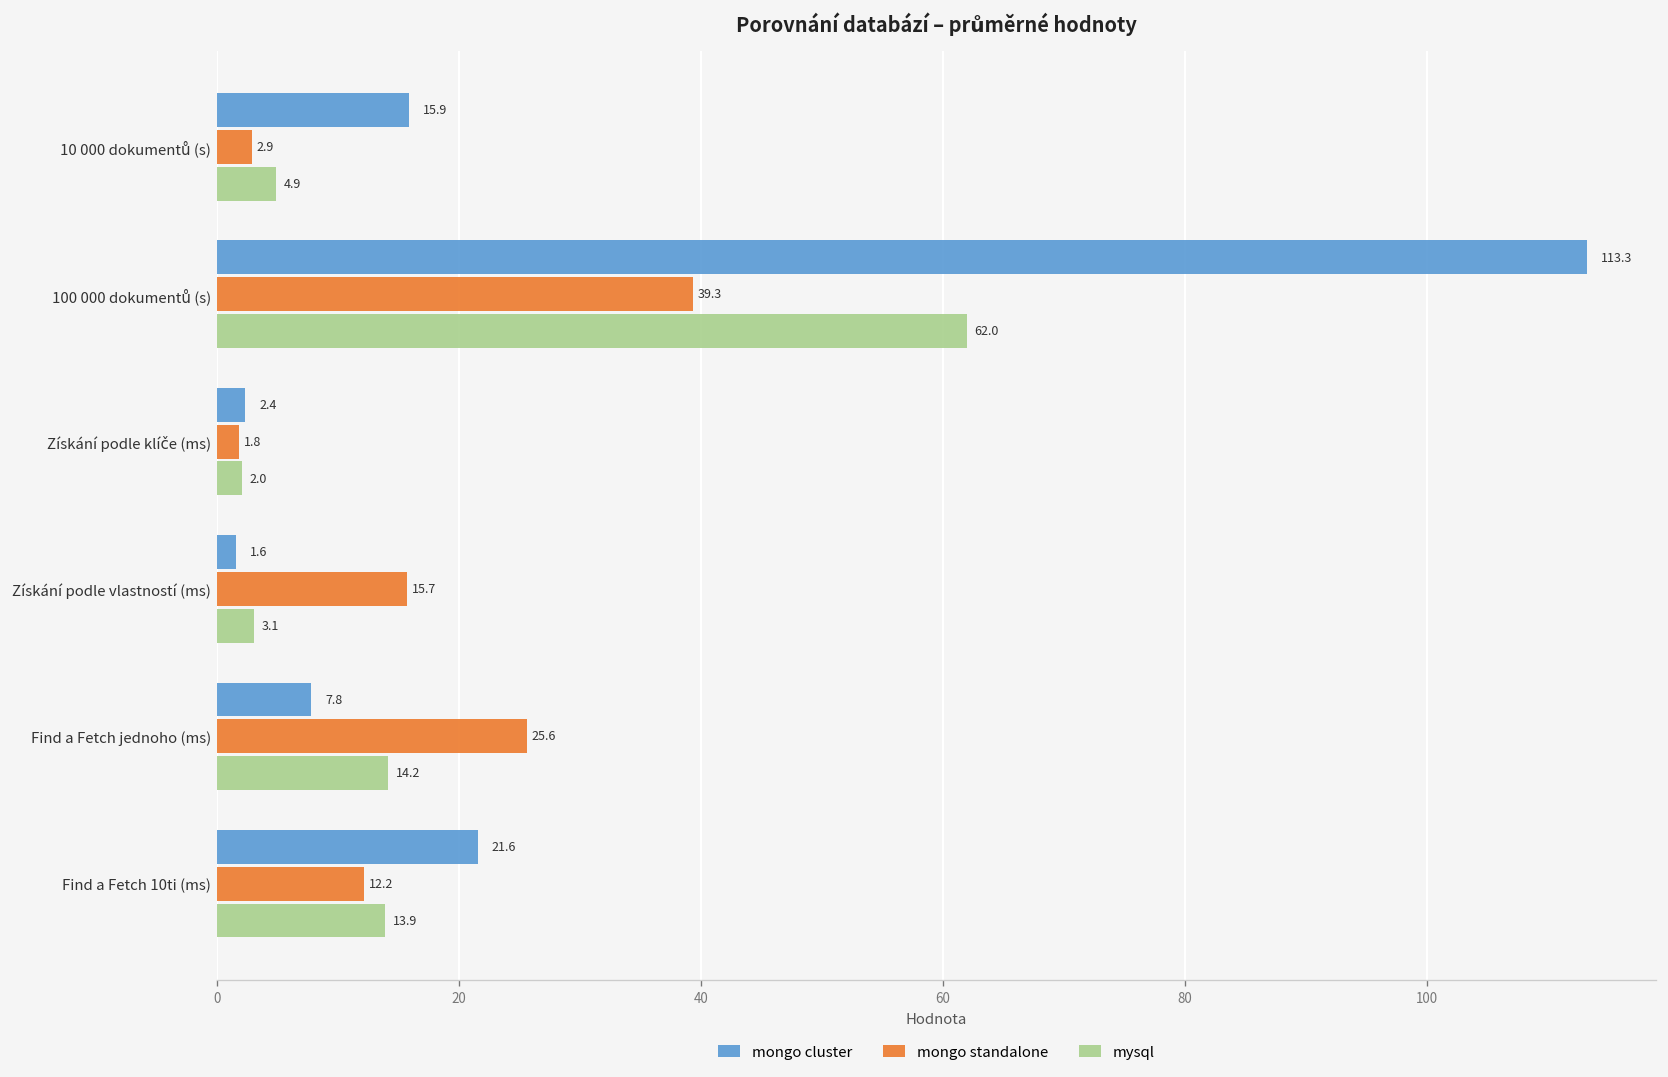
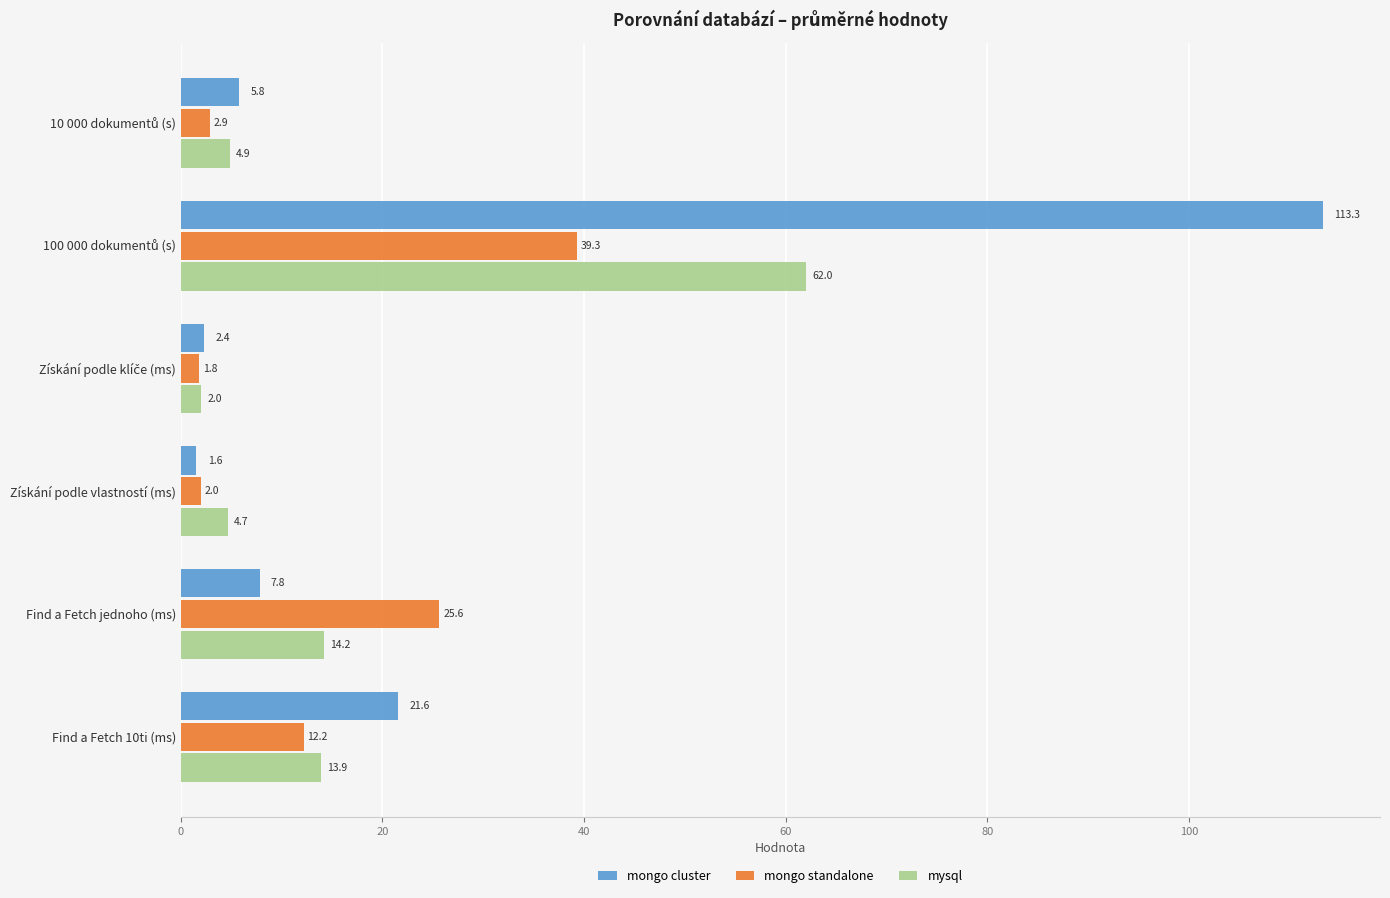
  {
    "mongo cluster": {
-     "10 000 dokumentů (s)": 15.9,
+     "10 000 dokumentů (s)": 5.8,
      "100 000 dokumentů (s)": 113.3,
      "Získání podle klíče (ms)": 2.4,
      "Získání podle vlastností (ms)": 1.6,
      "Find a Fetch jednoho (ms)": 7.8,
      "Find a Fetch 10ti (ms)": 21.6
    },
    "mongo standalone": {
      "10 000 dokumentů (s)": 2.9,
      "100 000 dokumentů (s)": 39.3,
      "Získání podle klíče (ms)": 1.8,
-     "Získání podle vlastností (ms)": 15.7,
+     "Získání podle vlastností (ms)": 2.0,
      "Find a Fetch jednoho (ms)": 25.6,
      "Find a Fetch 10ti (ms)": 12.2
    },
    "mysql": {
      "10 000 dokumentů (s)": 4.9,
      "100 000 dokumentů (s)": 62.0,
      "Získání podle klíče (ms)": 2.0,
-     "Získání podle vlastností (ms)": 3.1,
+     "Získání podle vlastností (ms)": 4.7,
      "Find a Fetch jednoho (ms)": 14.2,
      "Find a Fetch 10ti (ms)": 13.9
    }
  }
